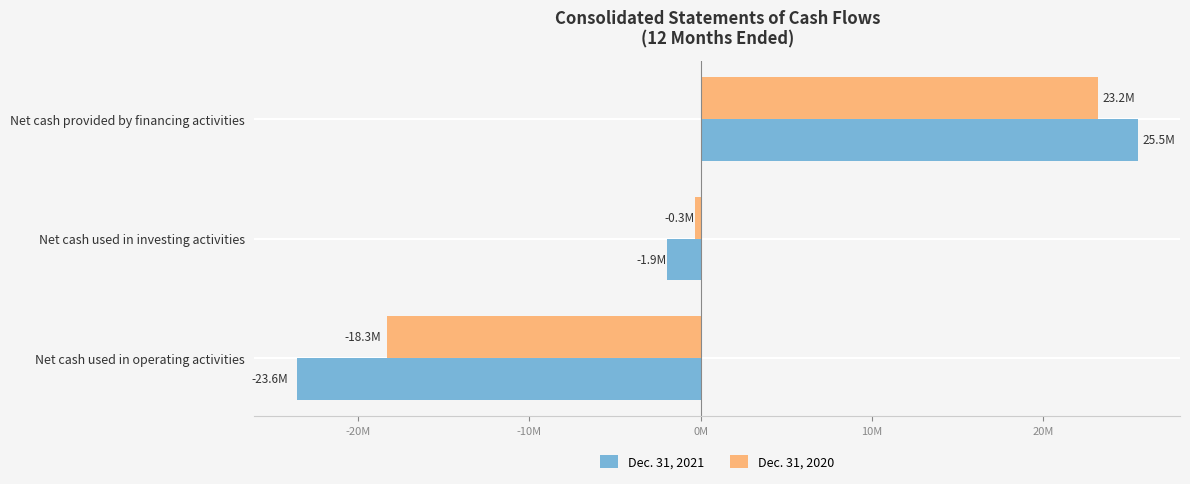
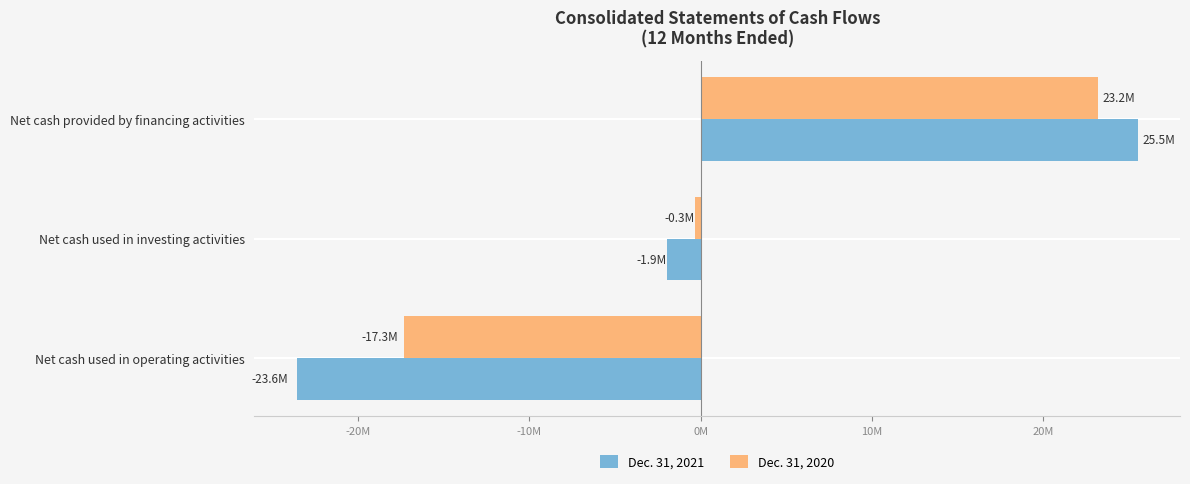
  {
    "Dec. 31, 2021": {
      "Net cash provided by financing activities": "25.5M",
      "Net cash used in investing activities": "-1.9M",
      "Net cash used in operating activities": "-23.6M"
    },
    "Dec. 31, 2020": {
      "Net cash provided by financing activities": "23.2M",
      "Net cash used in investing activities": "-0.3M",
-     "Net cash used in operating activities": "-18.3M"
+     "Net cash used in operating activities": "-17.3M"
    }
  }
